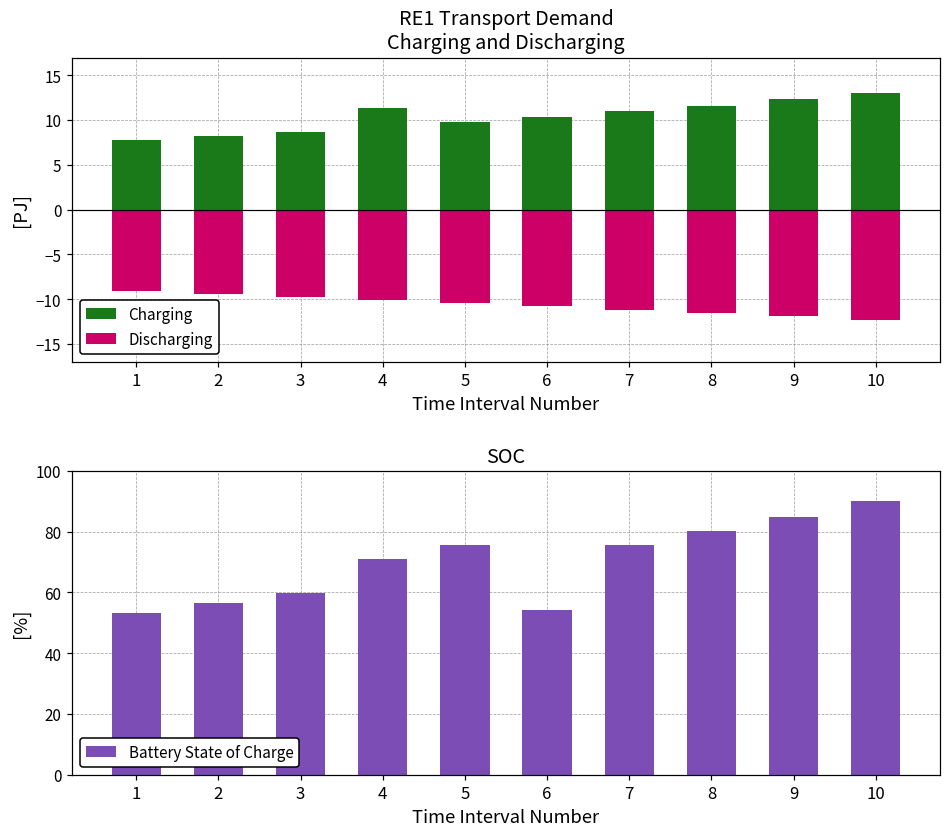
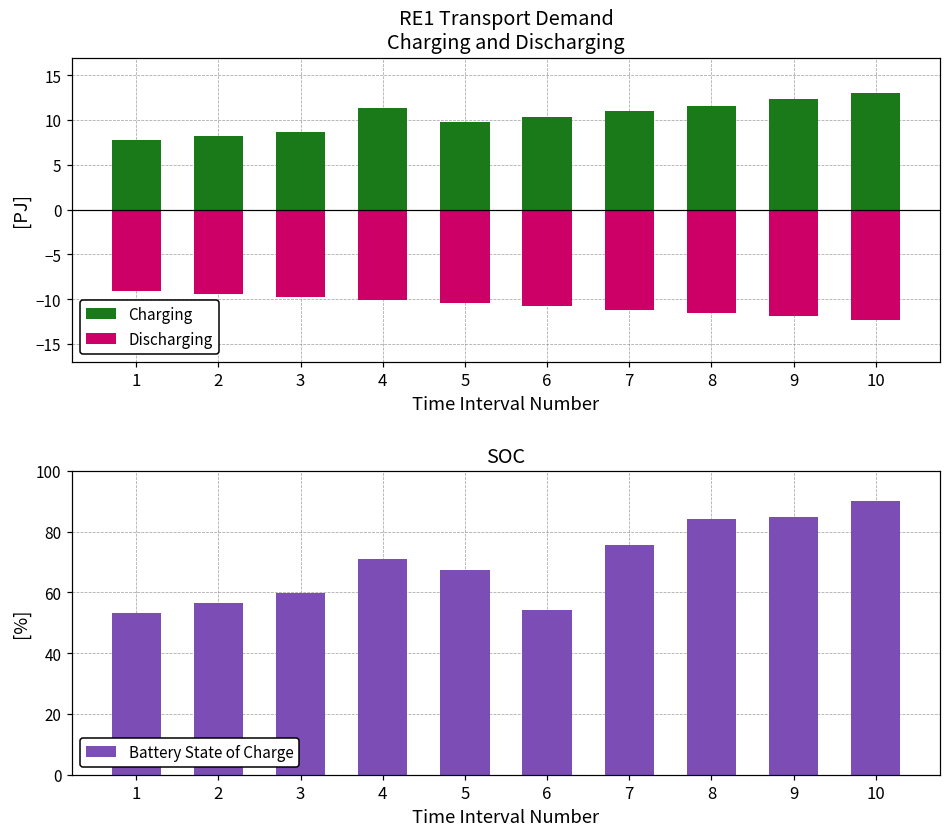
  {
    "RE1 Transport Demand Charging and Discharging": {
      "Charging": {
        "1": 8,
        "2": 8,
        "3": 9,
        "4": 11,
        "5": 10,
        "6": 10,
        "7": 11,
        "8": 12,
        "9": 12,
        "10": 13
      },
      "Discharging": {
        "1": -9,
        "2": -9,
        "3": -10,
        "4": -10,
        "5": -10,
        "6": -11,
        "7": -11,
        "8": -12,
        "9": -12,
        "10": -12
      }
    },
    "SOC": {
      "1": 53,
      "2": 56,
      "3": 60,
      "4": 71,
-     "5": 76,
+     "5": 67,
      "6": 54,
      "7": 76,
-     "8": 80,
+     "8": 84,
      "9": 85,
      "10": 90
    }
  }
